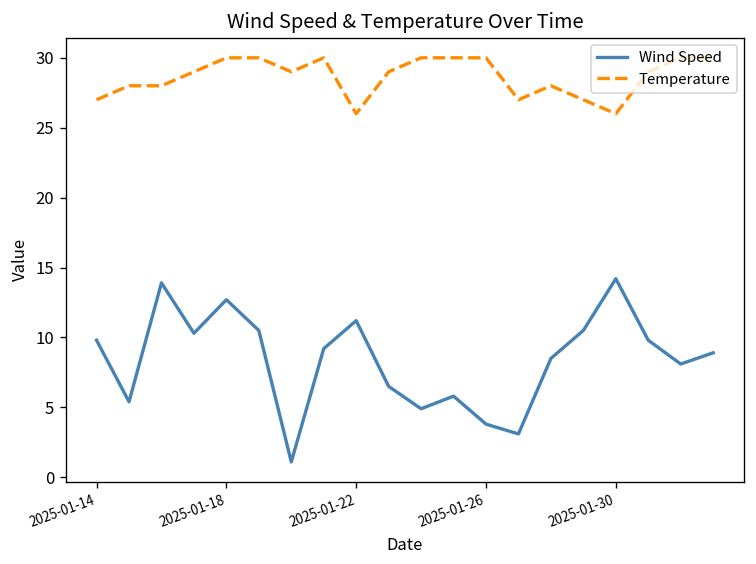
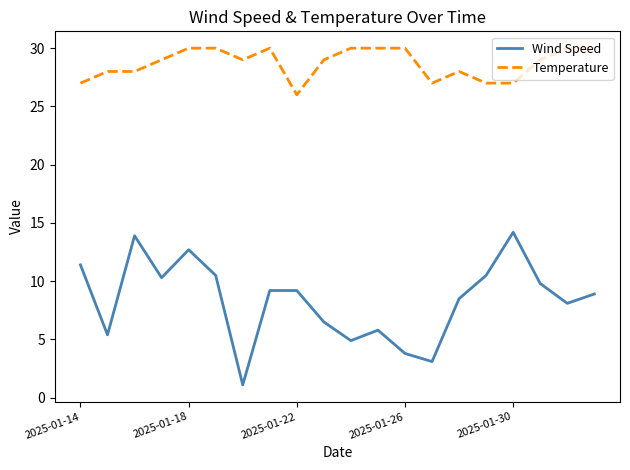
  {
    "Wind Speed": {
-     "2025-01-14": 9.8,
+     "2025-01-14": 11.4,
      "2025-01-18": 12.7,
-     "2025-01-22": 11.2,
+     "2025-01-22": 9.2,
      "2025-01-26": 3.8,
      "2025-01-30": 14.2
    },
    "Temperature": {
      "2025-01-14": 27,
      "2025-01-18": 30,
      "2025-01-22": 26,
      "2025-01-26": 30,
-     "2025-01-30": 26
+     "2025-01-30": 27
    }
  }
